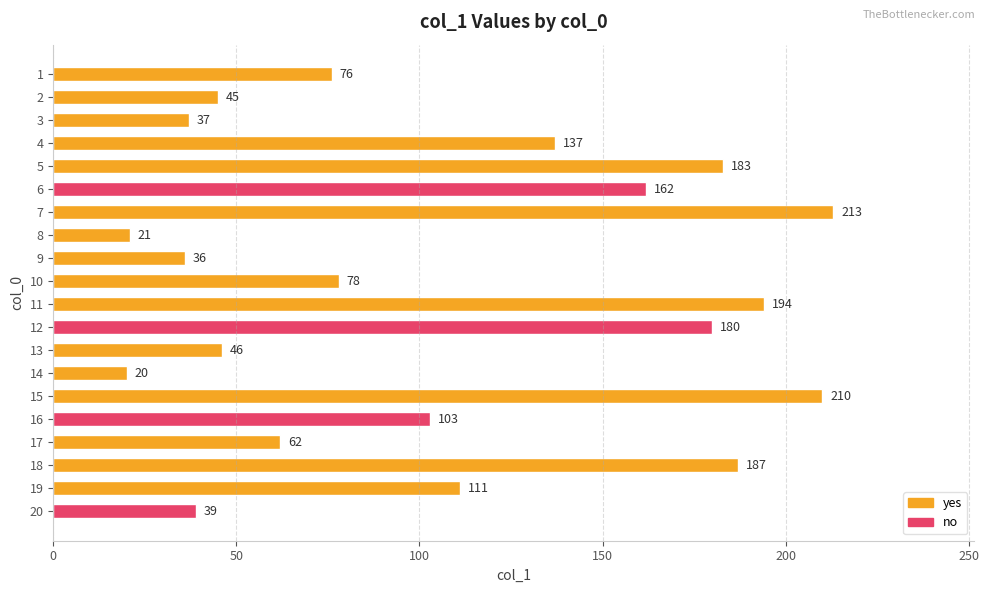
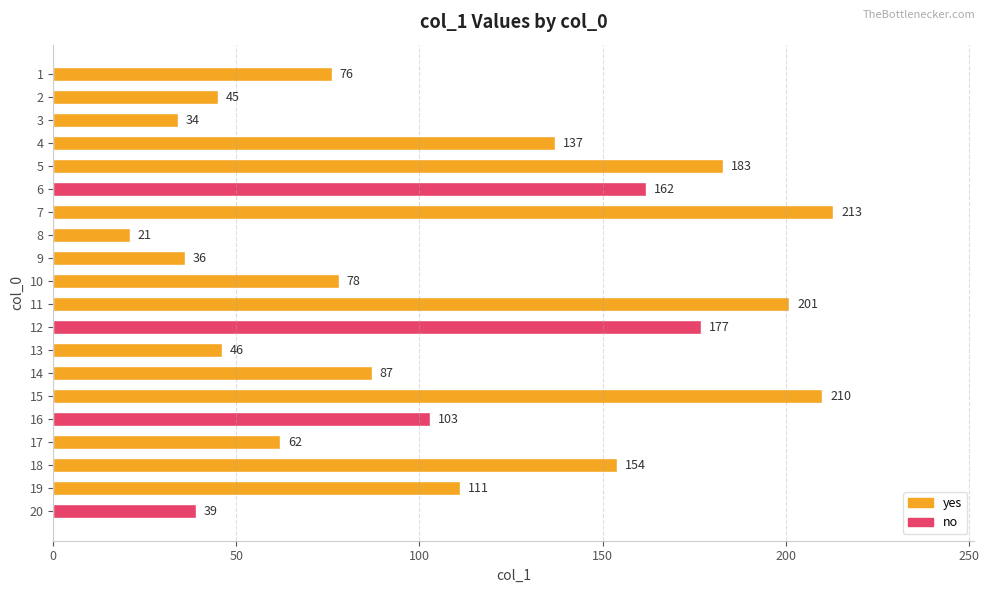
  {
    "1": 76,
    "2": 45,
-   "3": 37,
+   "3": 34,
    "4": 137,
    "5": 183,
    "6": 162,
    "7": 213,
    "8": 21,
    "9": 36,
    "10": 78,
-   "11": 194,
-   "12": 180,
+   "11": 201,
+   "12": 177,
    "13": 46,
-   "14": 20,
+   "14": 87,
    "15": 210,
    "16": 103,
    "17": 62,
-   "18": 187,
+   "18": 154,
    "19": 111,
    "20": 39
  }
